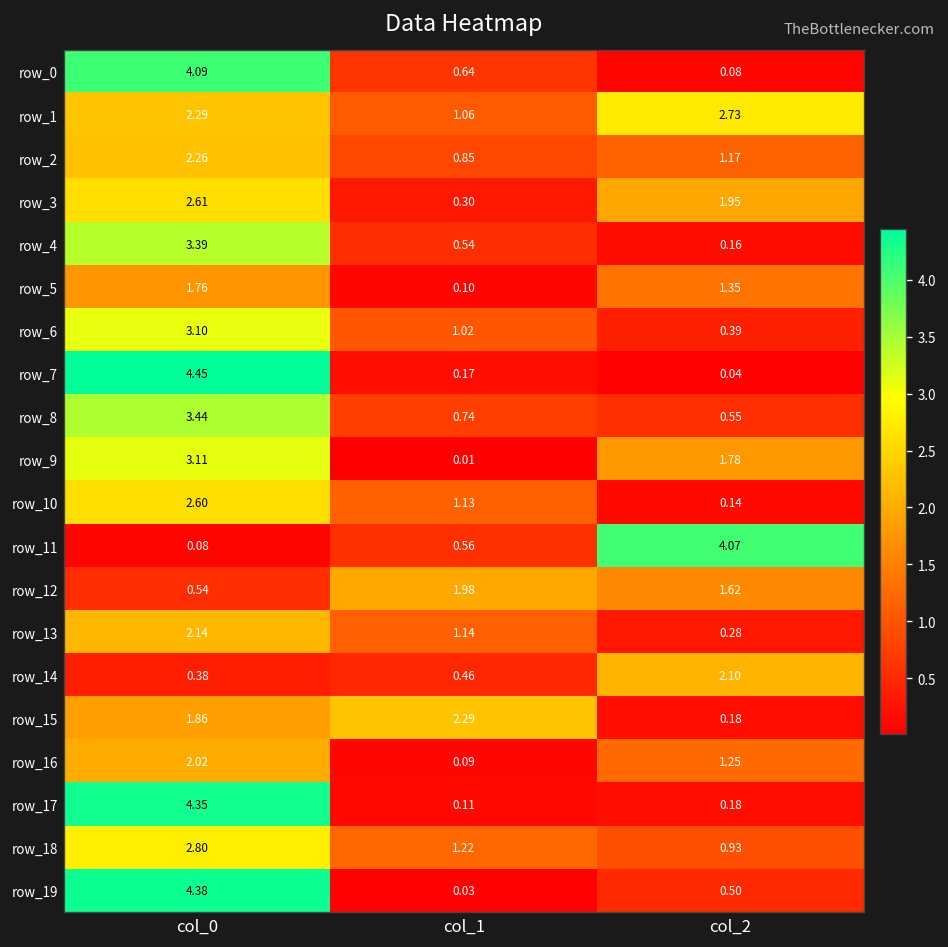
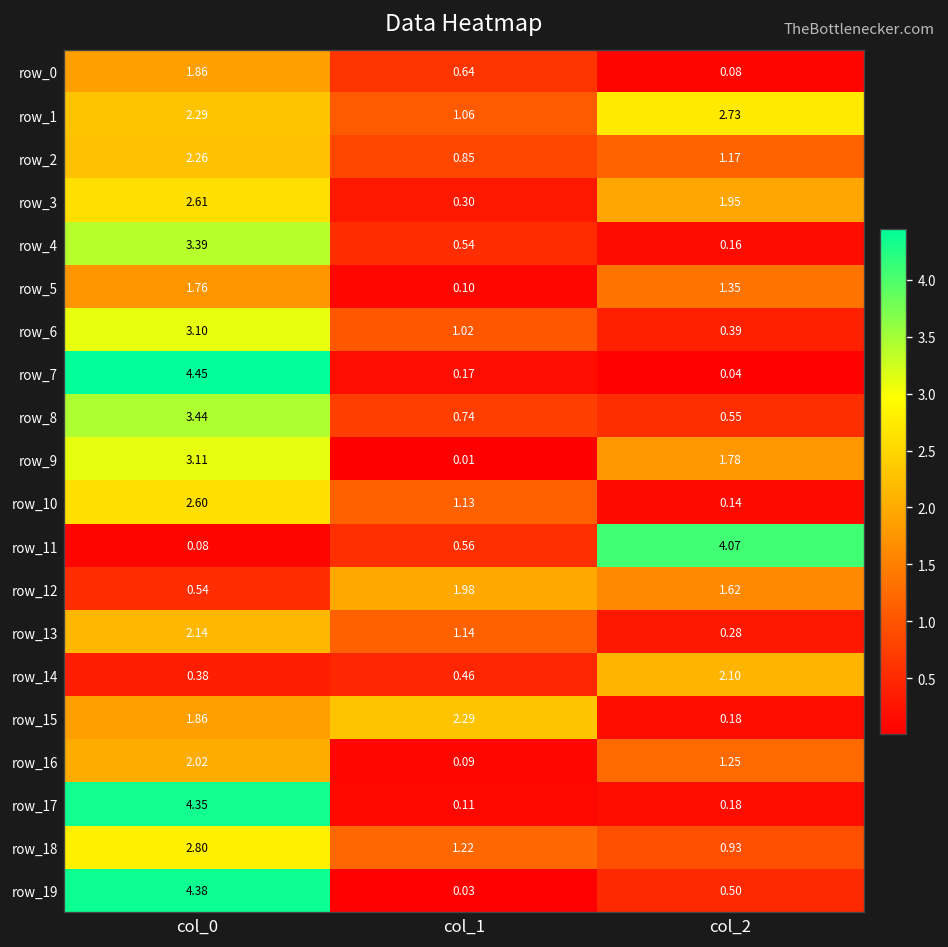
  {
    "row_0": {
-     "col_0": 4.09,
+     "col_0": 1.86,
      "col_1": 0.64,
      "col_2": 0.08
    },
    "row_1": {
      "col_0": 2.29,
      "col_1": 1.06,
      "col_2": 2.73
    },
    "row_2": {
      "col_0": 2.26,
      "col_1": 0.85,
      "col_2": 1.17
    },
    "row_3": {
      "col_0": 2.61,
      "col_1": 0.30,
      "col_2": 1.95
    },
    "row_4": {
      "col_0": 3.39,
      "col_1": 0.54,
      "col_2": 0.16
    },
    "row_5": {
      "col_0": 1.76,
      "col_1": 0.10,
      "col_2": 1.35
    },
    "row_6": {
      "col_0": 3.10,
      "col_1": 1.02,
      "col_2": 0.39
    },
    "row_7": {
      "col_0": 4.45,
      "col_1": 0.17,
      "col_2": 0.04
    },
    "row_8": {
      "col_0": 3.44,
      "col_1": 0.74,
      "col_2": 0.55
    },
    "row_9": {
      "col_0": 3.11,
      "col_1": 0.01,
      "col_2": 1.78
    },
    "row_10": {
      "col_0": 2.60,
      "col_1": 1.13,
      "col_2": 0.14
    },
    "row_11": {
      "col_0": 0.08,
      "col_1": 0.56,
      "col_2": 4.07
    },
    "row_12": {
      "col_0": 0.54,
      "col_1": 1.98,
      "col_2": 1.62
    },
    "row_13": {
      "col_0": 2.14,
      "col_1": 1.14,
      "col_2": 0.28
    },
    "row_14": {
      "col_0": 0.38,
      "col_1": 0.46,
      "col_2": 2.10
    },
    "row_15": {
      "col_0": 1.86,
      "col_1": 2.29,
      "col_2": 0.18
    },
    "row_16": {
      "col_0": 2.02,
      "col_1": 0.09,
      "col_2": 1.25
    },
    "row_17": {
      "col_0": 4.35,
      "col_1": 0.11,
      "col_2": 0.18
    },
    "row_18": {
      "col_0": 2.80,
      "col_1": 1.22,
      "col_2": 0.93
    },
    "row_19": {
      "col_0": 4.38,
      "col_1": 0.03,
      "col_2": 0.50
    }
  }
